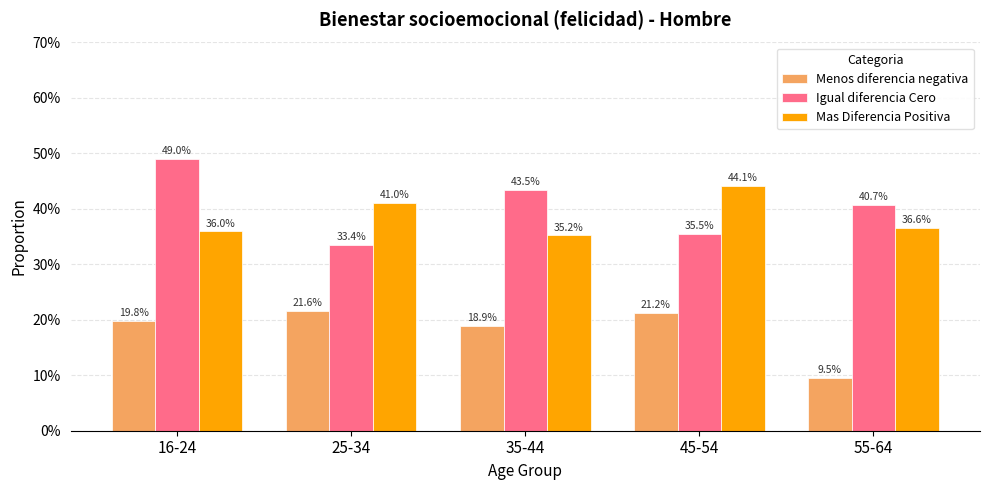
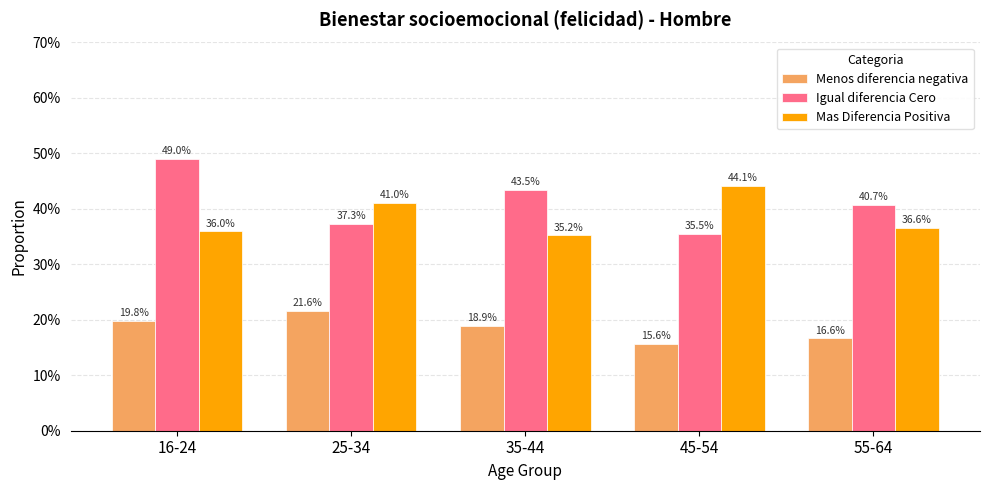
  {
    "Menos diferencia negativa": {
      "16-24": "19.8%",
      "25-34": "21.6%",
      "35-44": "18.9%",
-     "45-54": "21.2%",
-     "55-64": "9.5%"
+     "45-54": "15.6%",
+     "55-64": "16.6%"
    },
    "Igual diferencia Cero": {
      "16-24": "49.0%",
-     "25-34": "33.4%",
+     "25-34": "37.3%",
      "35-44": "43.5%",
      "45-54": "35.5%",
      "55-64": "40.7%"
    },
    "Mas Diferencia Positiva": {
      "16-24": "36.0%",
      "25-34": "41.0%",
      "35-44": "35.2%",
      "45-54": "44.1%",
      "55-64": "36.6%"
    }
  }
